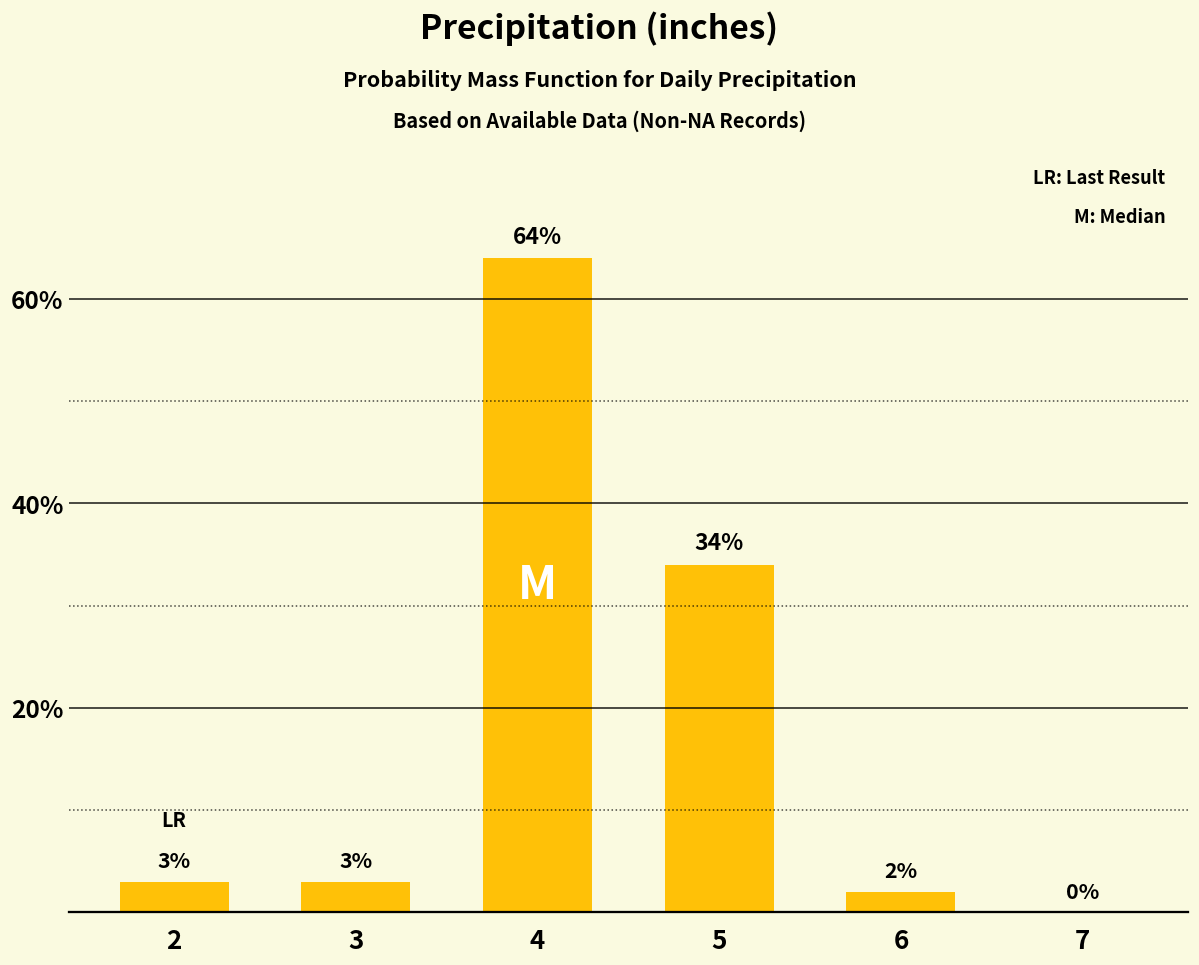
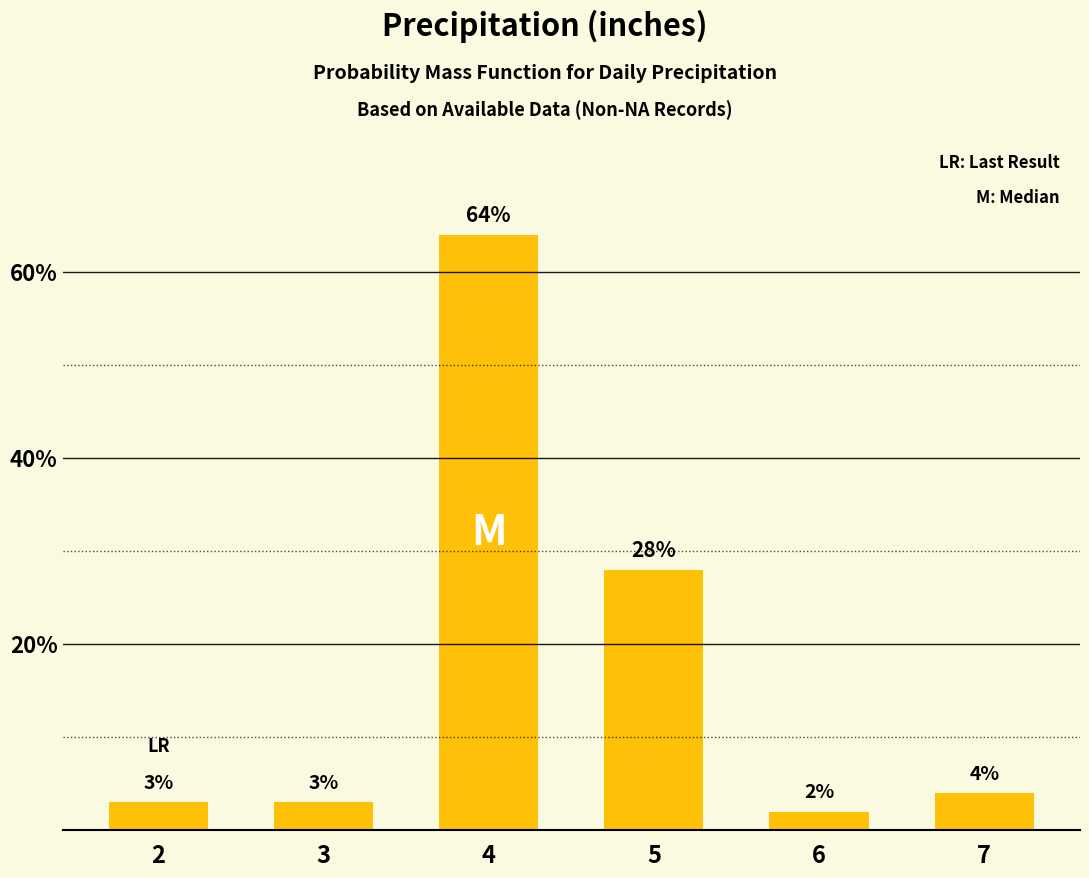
  {
    "2": "3%",
    "3": "3%",
    "4": "64%",
-   "5": "34%",
+   "5": "28%",
    "6": "2%",
-   "7": "0%"
+   "7": "4%"
  }
